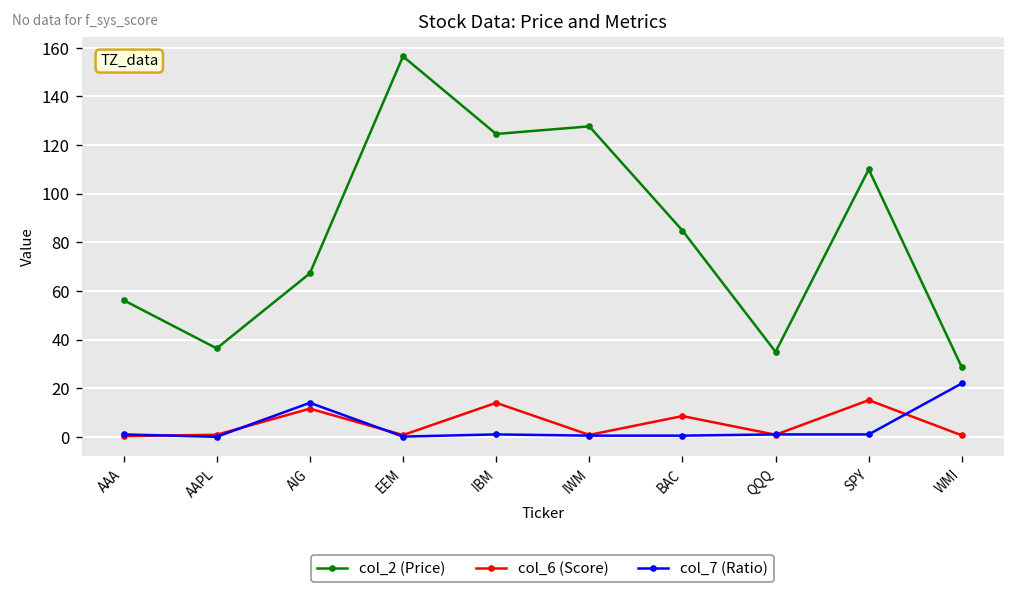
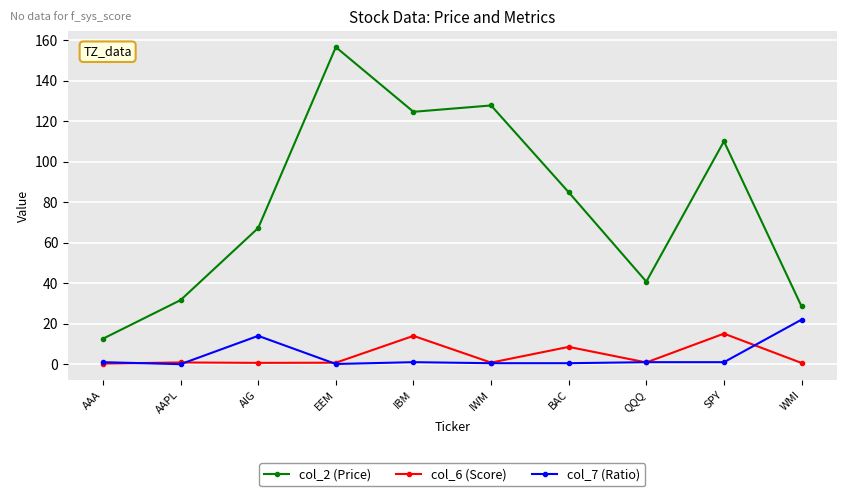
  {
    "col_2 (Price)": {
-     "AAA": 56,
-     "AAPL": 36,
+     "AAA": 13,
+     "AAPL": 32,
      "AIG": 67,
      "EEM": 157,
      "IBM": 125,
      "IWM": 128,
      "BAC": 85,
-     "QQQ": 35,
+     "QQQ": 41,
      "SPY": 110,
      "WMI": 29
    },
    "col_6 (Score)": {
-     "AIG": 12,
+     "AIG": 1,
      "IBM": 14,
      "BAC": 9,
      "SPY": 15,
      "WMI": 1
    },
    "col_7 (Ratio)": {
      "AIG": 14,
      "IBM": 1,
      "BAC": 1,
      "SPY": 1,
      "WMI": 22
    }
  }
